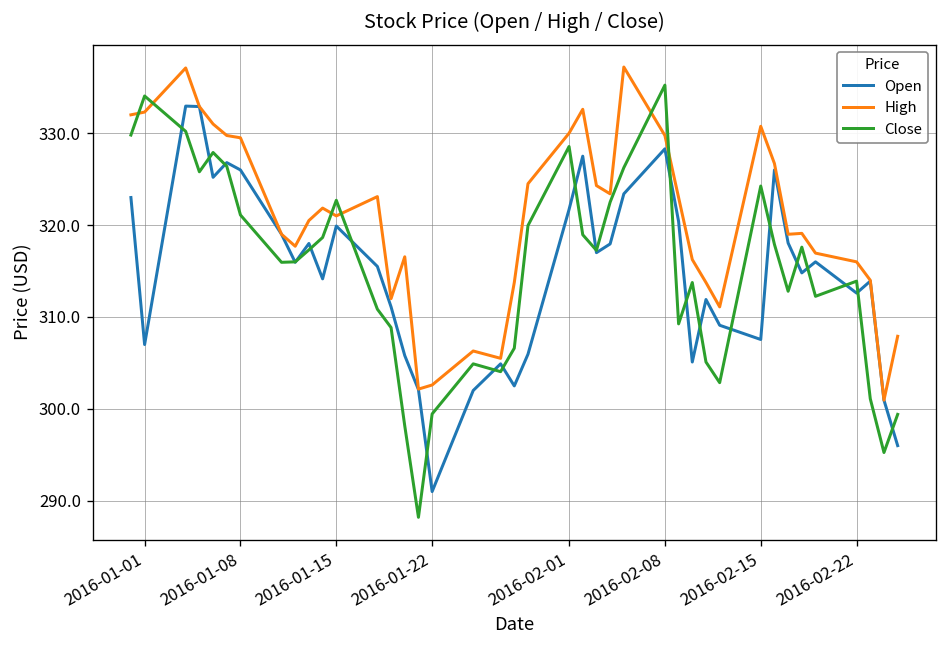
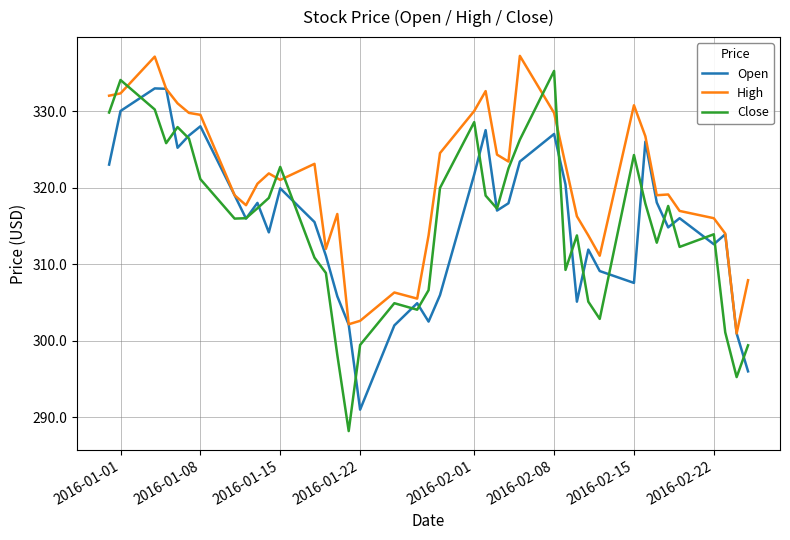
  {
    "Open": {
-     "2016-01-01": 307,
-     "2016-01-08": 326,
+     "2016-01-01": 330,
+     "2016-01-08": 328,
      "2016-01-15": 320,
      "2016-01-22": 291,
      "2016-02-01": 322,
-     "2016-02-08": 328,
+     "2016-02-08": 327,
      "2016-02-15": 308,
      "2016-02-22": 313
    },
    "High": {
      "2016-01-01": 332,
      "2016-01-08": 330,
      "2016-01-15": 321,
      "2016-01-22": 303,
      "2016-02-01": 330,
      "2016-02-08": 330,
      "2016-02-15": 331,
      "2016-02-22": 316
    },
    "Close": {
      "2016-01-01": 334,
      "2016-01-08": 321,
      "2016-01-15": 323,
      "2016-01-22": 299,
      "2016-02-01": 329,
      "2016-02-08": 335,
      "2016-02-15": 324,
      "2016-02-22": 314
    }
  }
